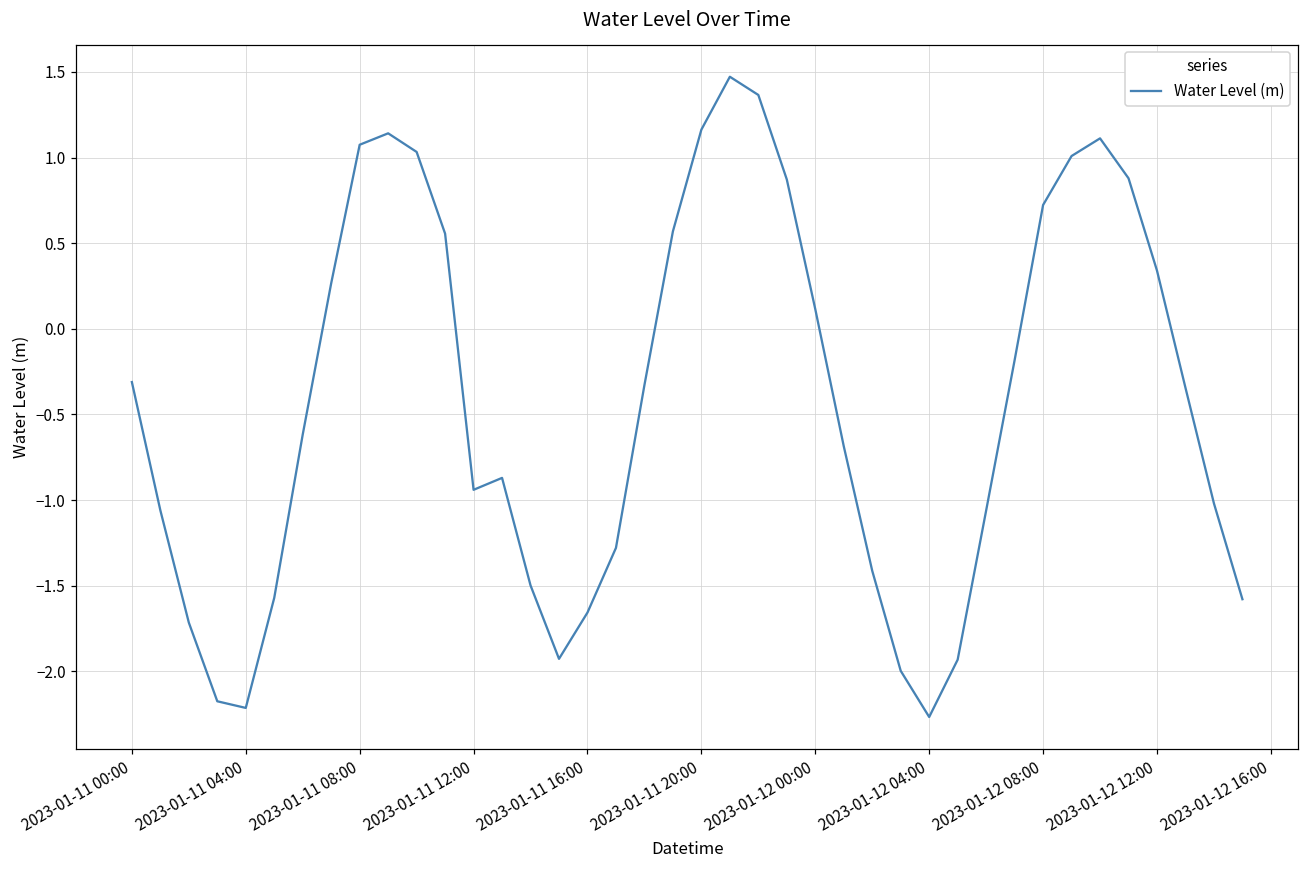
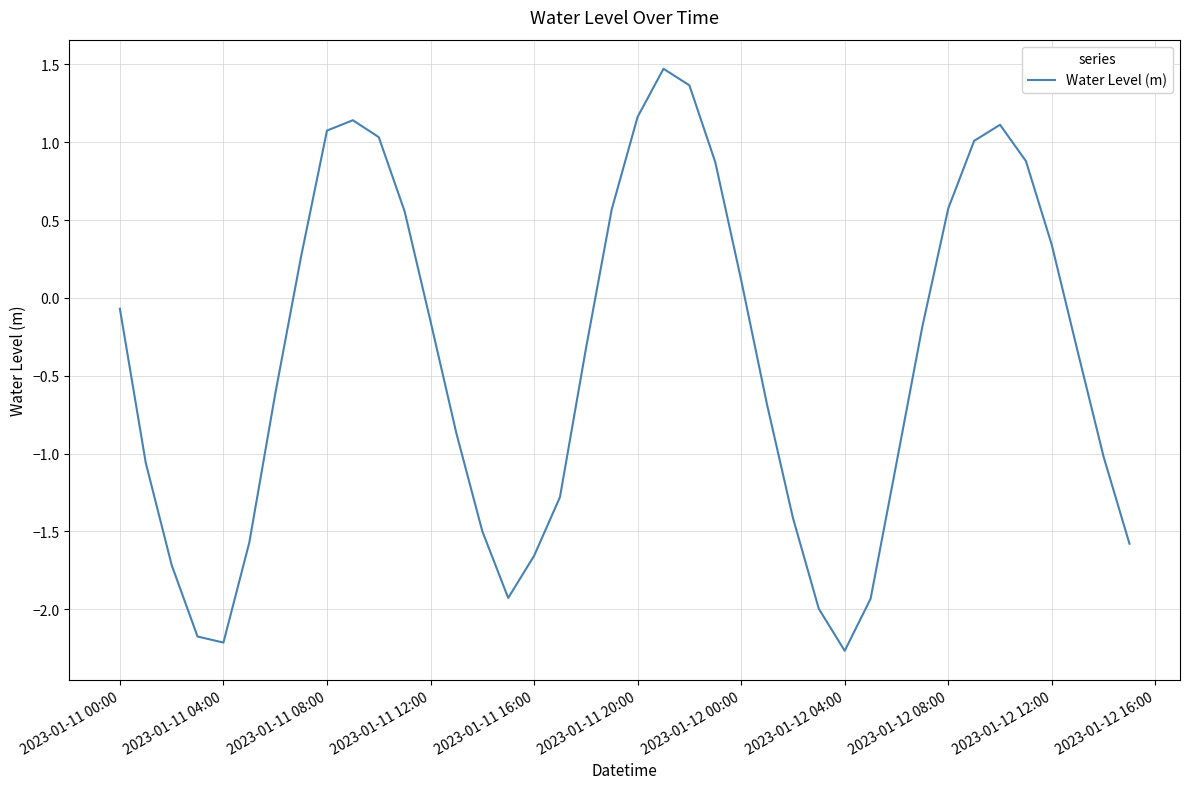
  {
-   "2023-01-11 00:00": -0.31,
+   "2023-01-11 00:00": -0.07,
    "2023-01-11 04:00": -2.21,
    "2023-01-11 08:00": 1.08,
-   "2023-01-11 12:00": -0.94,
+   "2023-01-11 12:00": -0.15,
    "2023-01-11 16:00": -1.66,
    "2023-01-11 20:00": 1.16,
    "2023-01-12 00:00": 0.11,
    "2023-01-12 04:00": -2.27,
-   "2023-01-12 08:00": 0.72,
+   "2023-01-12 08:00": 0.58,
    "2023-01-12 12:00": 0.34
  }
